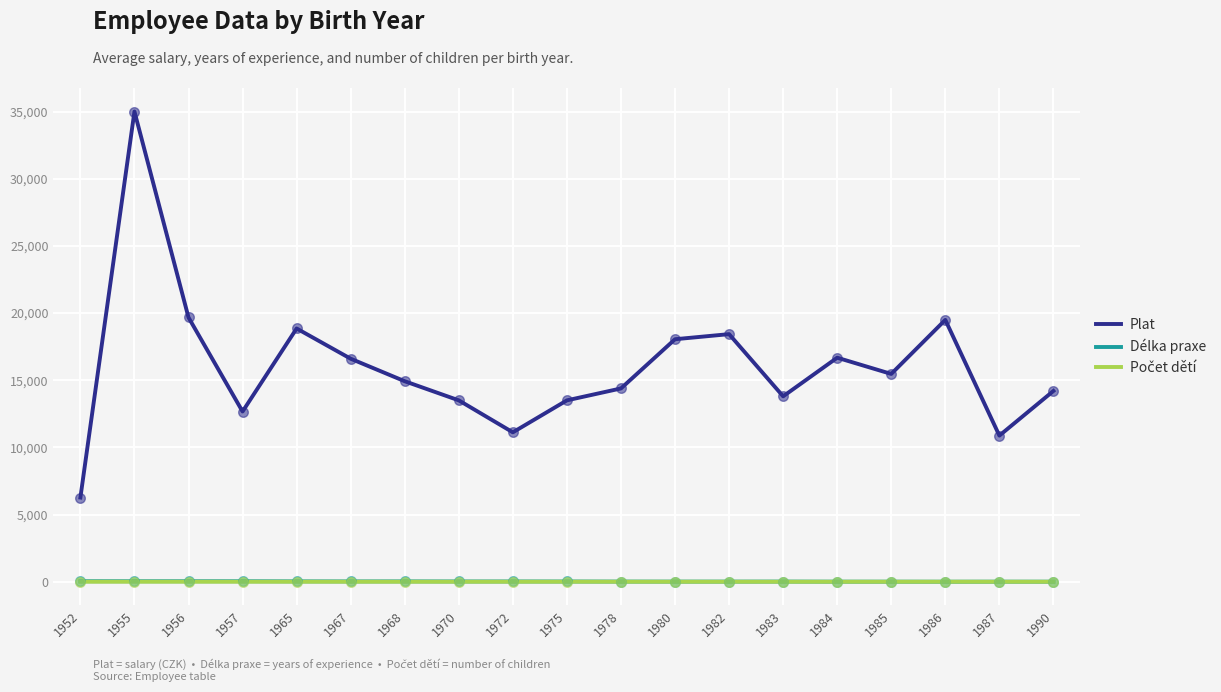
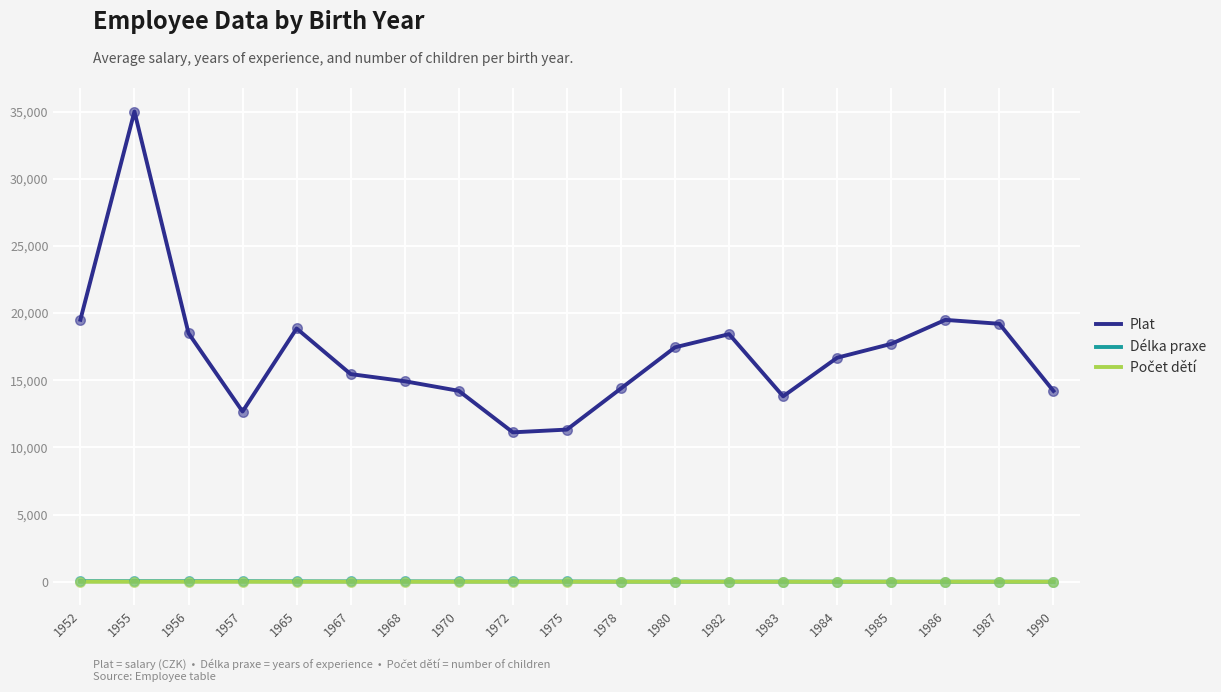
  {
    "Plat": {
-     "1952": "6,300",
+     "1952": "19,500",
      "1955": "35,000",
-     "1956": "19,700",
+     "1956": "18,500",
      "1957": "12,700",
      "1965": "18,900",
-     "1967": "16,600",
+     "1967": "15,500",
      "1968": "14,900",
-     "1970": "13,500",
+     "1970": "14,200",
      "1972": "11,100",
-     "1975": "13,500",
+     "1975": "11,300",
      "1978": "14,400",
-     "1980": "18,100",
+     "1980": "17,400",
      "1982": "18,400",
      "1983": "13,800",
      "1984": "16,700",
-     "1985": "15,500",
+     "1985": "17,700",
      "1986": "19,500",
-     "1987": "10,900",
+     "1987": "19,200",
      "1990": "14,200"
    }
  }
